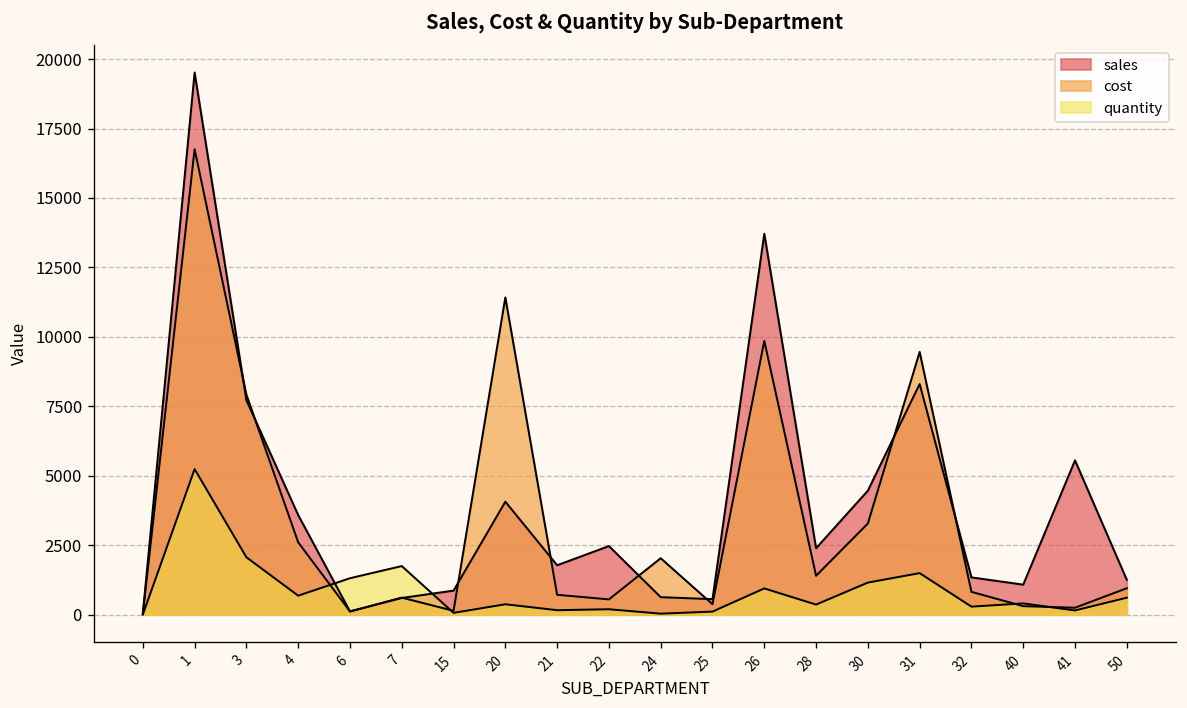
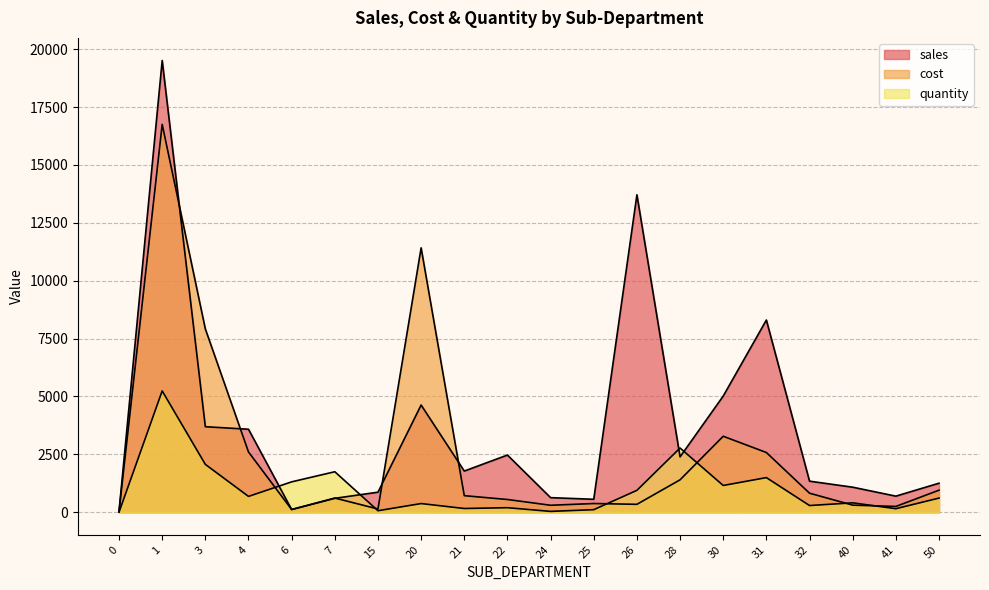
  {
    "sales": {
      "1": 19500,
-     "3": 7700,
+     "3": 3700,
      "4": 3600,
      "15": 900,
-     "20": 4100,
+     "20": 4600,
      "21": 1800,
      "22": 2500,
      "24": 600,
      "25": 600,
      "26": 13700,
      "28": 2400,
-     "30": 4500,
+     "30": 5000,
      "31": 8300,
      "32": 1300,
      "40": 1100,
-     "41": 5600,
+     "41": 700,
      "50": 1300
    },
    "cost": {
      "1": 16800,
      "3": 7900,
      "4": 2600,
      "20": 11400,
      "21": 700,
      "22": 500,
-     "24": 2000,
+     "24": 300,
      "25": 400,
-     "26": 9900,
+     "26": 300,
      "28": 1400,
      "30": 3300,
-     "31": 9500,
+     "31": 2600,
      "32": 800,
      "50": 1000
    },
    "quantity": {
      "1": 5200,
      "3": 2100,
      "4": 700,
      "6": 1300,
      "7": 1700,
      "20": 400,
      "21": 200,
      "22": 200,
      "24": 0,
      "25": 100,
      "26": 900,
-     "28": 400,
+     "28": 2800,
      "30": 1200,
      "31": 1500,
      "32": 300,
      "50": 600
    }
  }
